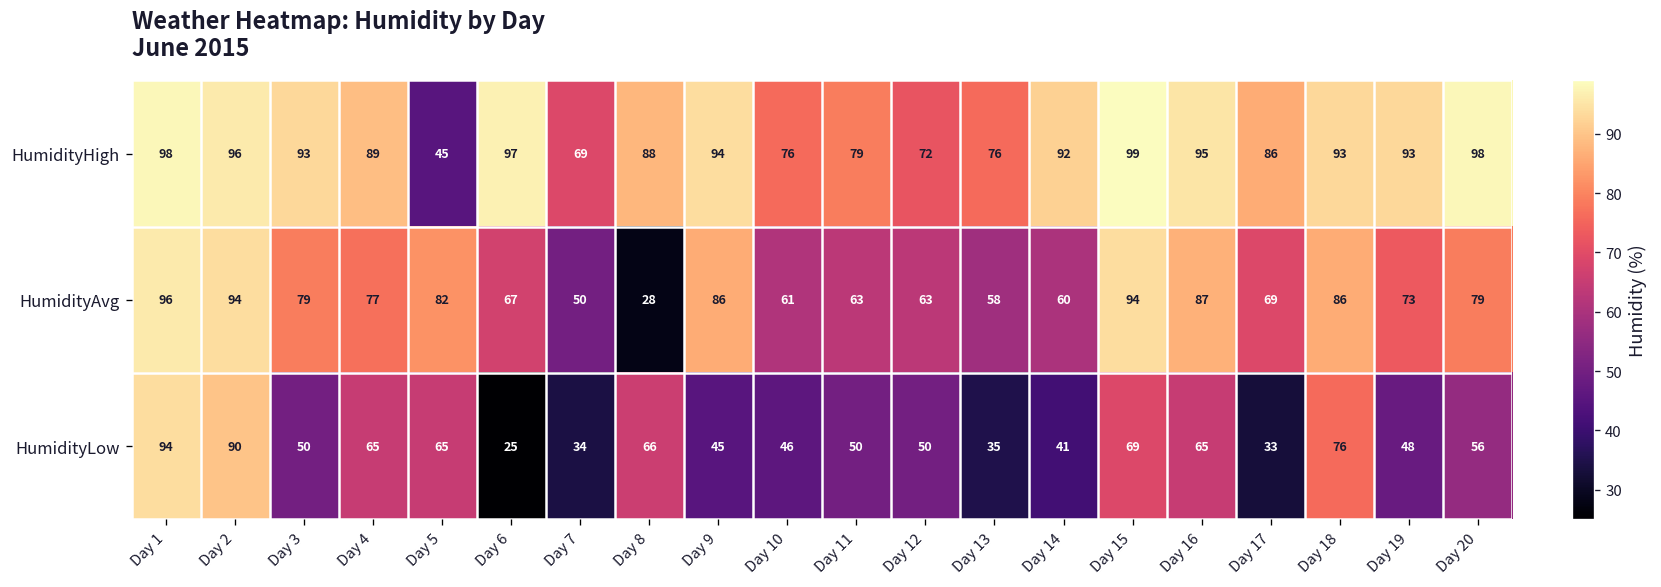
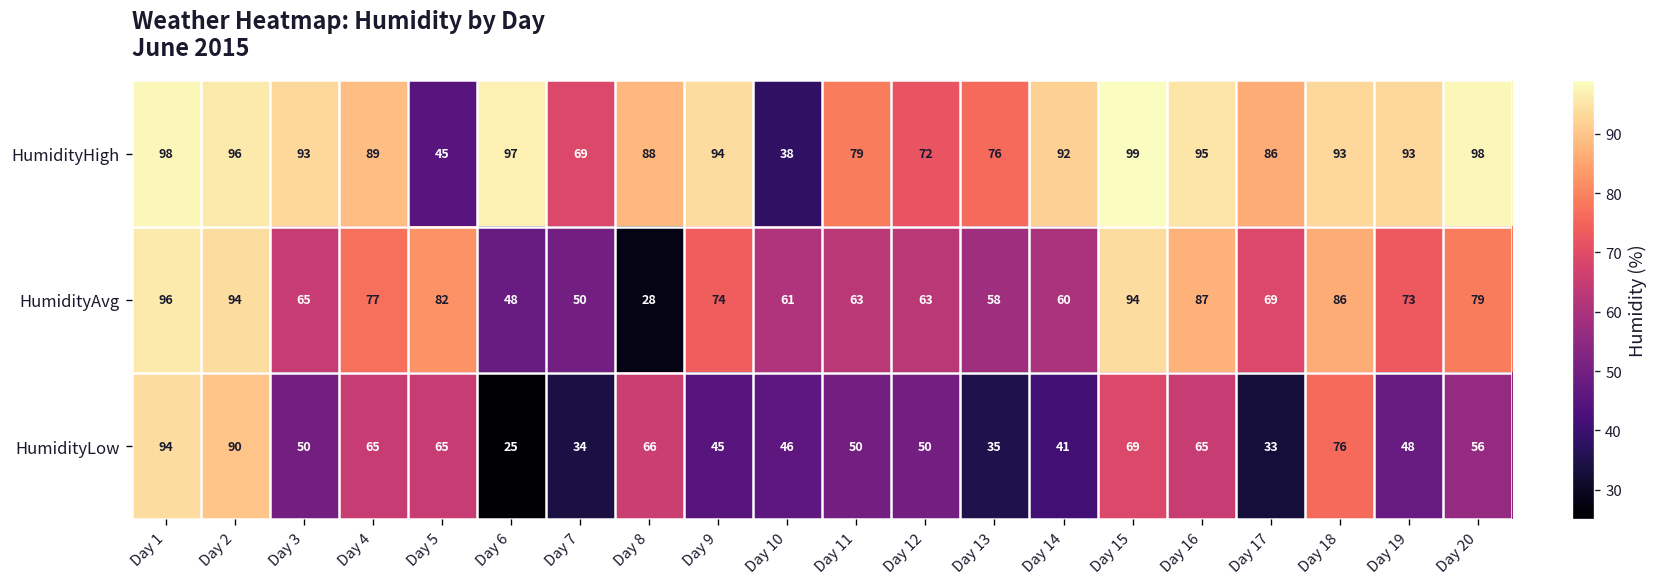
  {
    "HumidityHigh": {
      "Day 1": 98,
      "Day 2": 96,
      "Day 3": 93,
      "Day 4": 89,
      "Day 5": 45,
      "Day 6": 97,
      "Day 7": 69,
      "Day 8": 88,
      "Day 9": 94,
-     "Day 10": 76,
+     "Day 10": 38,
      "Day 11": 79,
      "Day 12": 72,
      "Day 13": 76,
      "Day 14": 92,
      "Day 15": 99,
      "Day 16": 95,
      "Day 17": 86,
      "Day 18": 93,
      "Day 19": 93,
      "Day 20": 98
    },
    "HumidityAvg": {
      "Day 1": 96,
      "Day 2": 94,
-     "Day 3": 79,
+     "Day 3": 65,
      "Day 4": 77,
      "Day 5": 82,
-     "Day 6": 67,
+     "Day 6": 48,
      "Day 7": 50,
      "Day 8": 28,
-     "Day 9": 86,
+     "Day 9": 74,
      "Day 10": 61,
      "Day 11": 63,
      "Day 12": 63,
      "Day 13": 58,
      "Day 14": 60,
      "Day 15": 94,
      "Day 16": 87,
      "Day 17": 69,
      "Day 18": 86,
      "Day 19": 73,
      "Day 20": 79
    },
    "HumidityLow": {
      "Day 1": 94,
      "Day 2": 90,
      "Day 3": 50,
      "Day 4": 65,
      "Day 5": 65,
      "Day 6": 25,
      "Day 7": 34,
      "Day 8": 66,
      "Day 9": 45,
      "Day 10": 46,
      "Day 11": 50,
      "Day 12": 50,
      "Day 13": 35,
      "Day 14": 41,
      "Day 15": 69,
      "Day 16": 65,
      "Day 17": 33,
      "Day 18": 76,
      "Day 19": 48,
      "Day 20": 56
    }
  }
